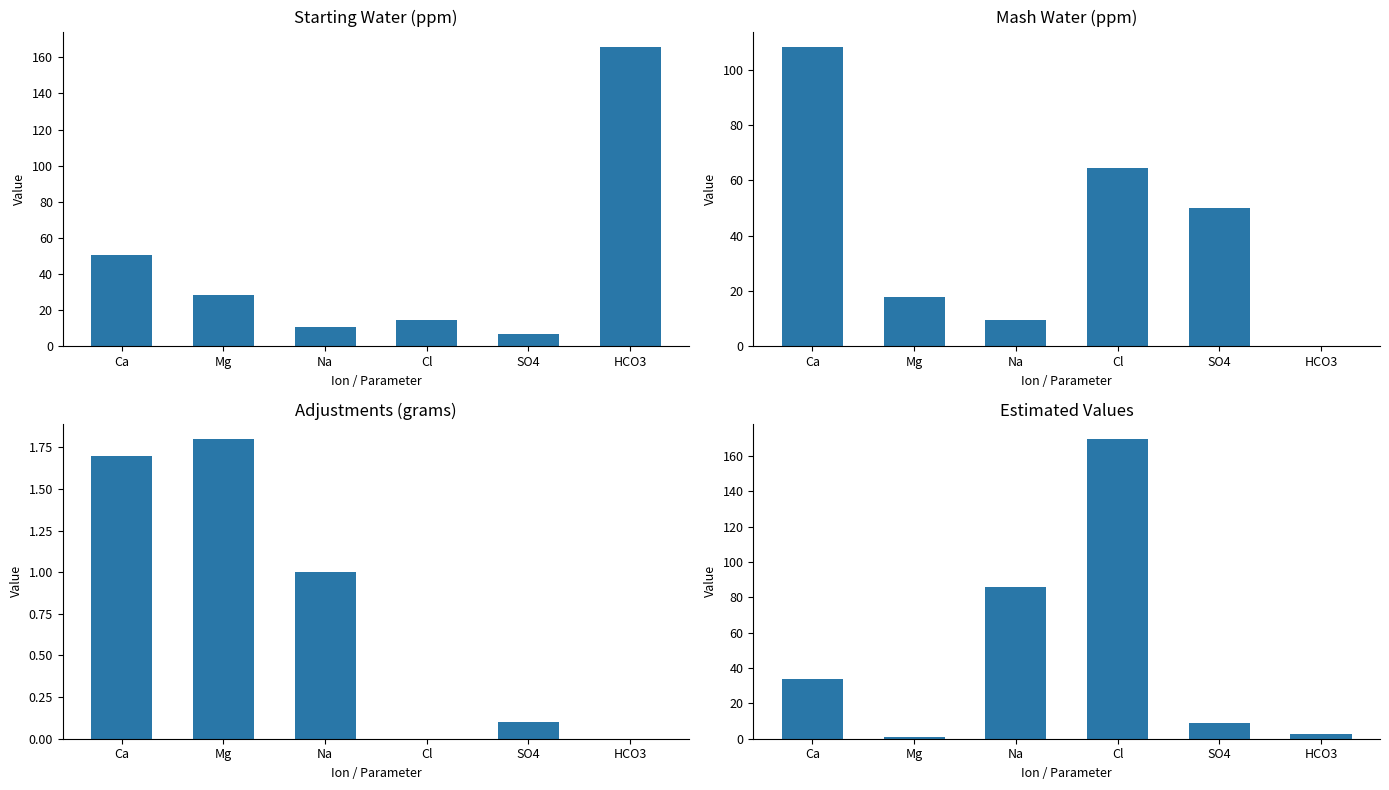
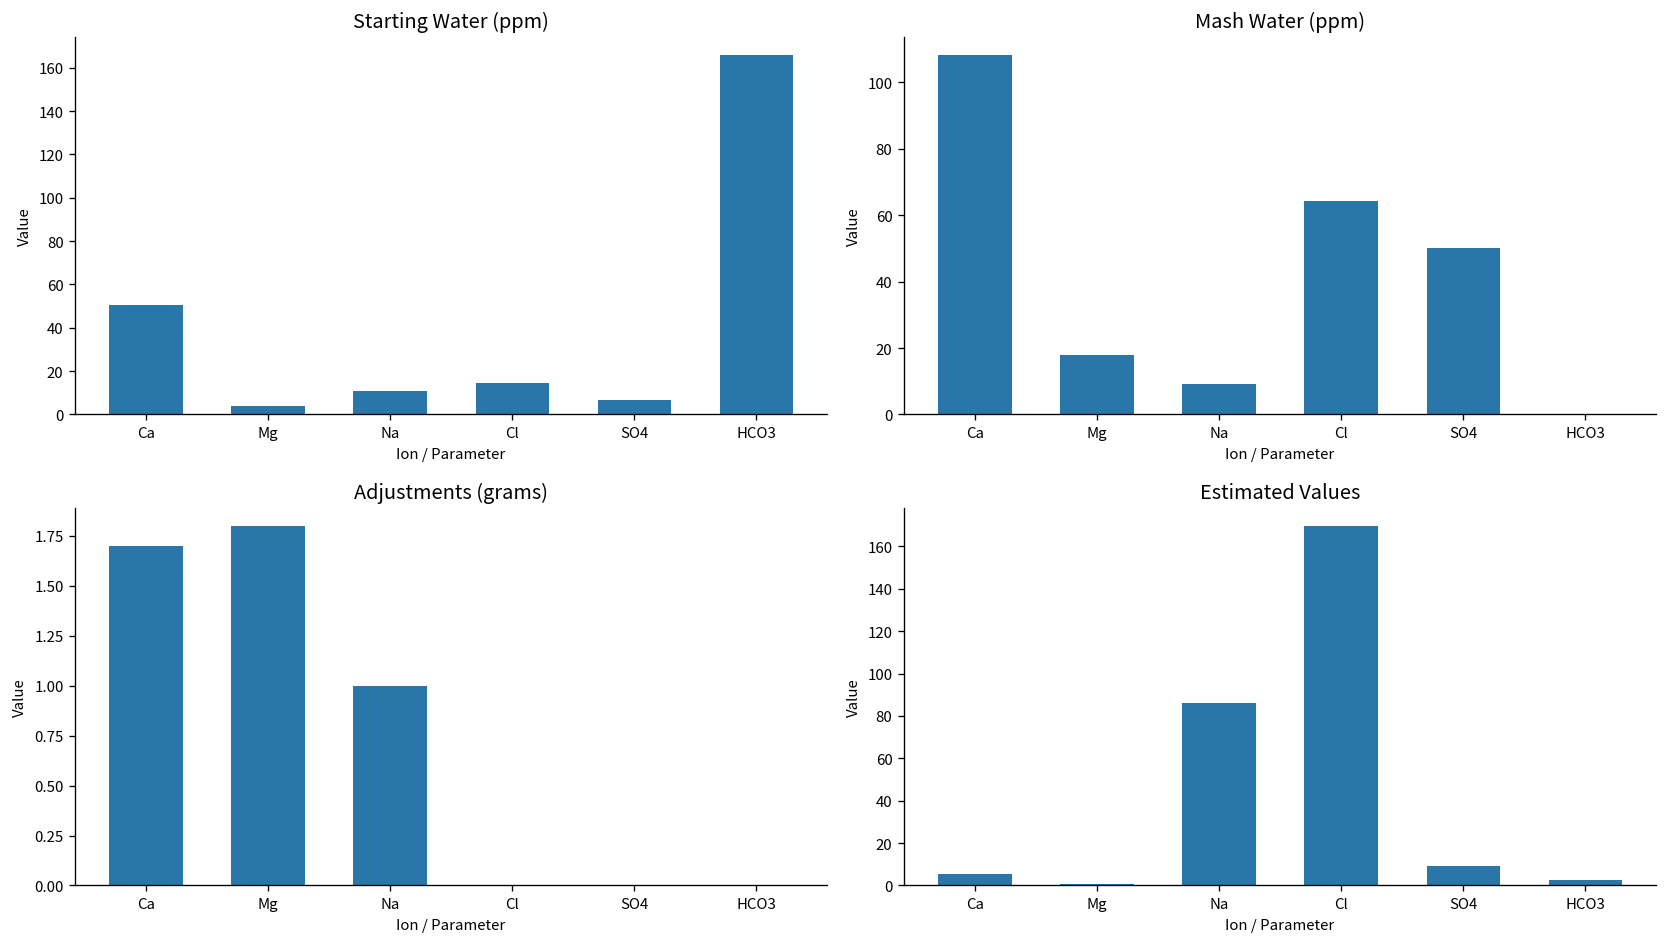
  {
    "Starting Water (ppm)": {
      "Ca": 51,
-     "Mg": 28,
+     "Mg": 4,
      "Na": 11,
      "Cl": 15,
      "SO4": 7,
      "HCO3": 166
    },
    "Mash Water (ppm)": {
      "Ca": 108,
      "Mg": 18,
      "Na": 9,
      "Cl": 64,
      "SO4": 50,
      "HCO3": 0
    },
    "Adjustments (grams)": {
      "Ca": 1.7,
      "Mg": 1.8,
      "Na": 1.0,
      "Cl": 0.0,
-     "SO4": 0.1,
+     "SO4": 0.0,
      "HCO3": 0.0
    },
    "Estimated Values": {
-     "Ca": 34,
+     "Ca": 5,
      "Na": 86,
      "Cl": 170,
      "SO4": 9,
      "HCO3": 2
    }
  }
